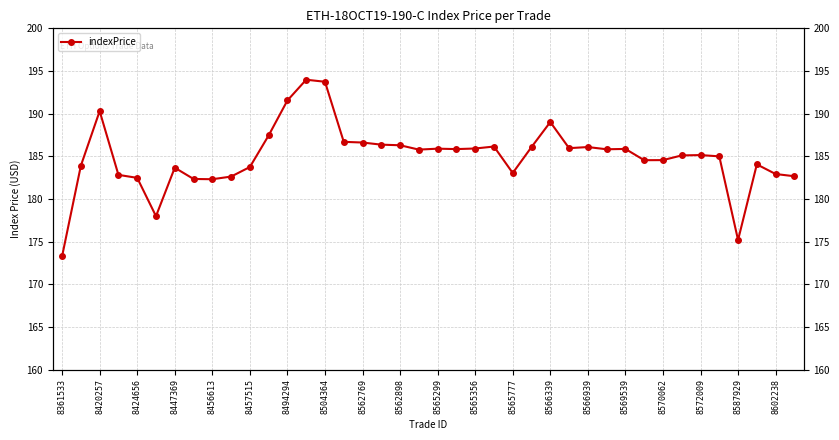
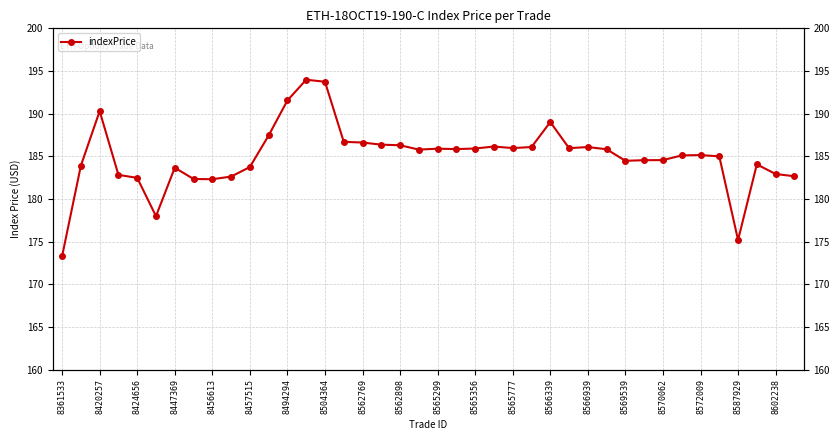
  {
    "8361533": 173,
    "8420257": 190,
    "8424656": 182,
    "8447369": 184,
    "8456613": 182,
    "8457515": 184,
    "8494294": 192,
    "8504364": 194,
    "8562769": 187,
    "8562898": 186,
    "8565299": 186,
    "8565356": 186,
-   "8565777": 183,
+   "8565777": 186,
    "8566339": 189,
    "8566939": 186,
-   "8569539": 186,
+   "8569539": 184,
    "8570062": 185,
    "8572009": 185,
    "8587929": 175,
    "8602238": 183
  }
